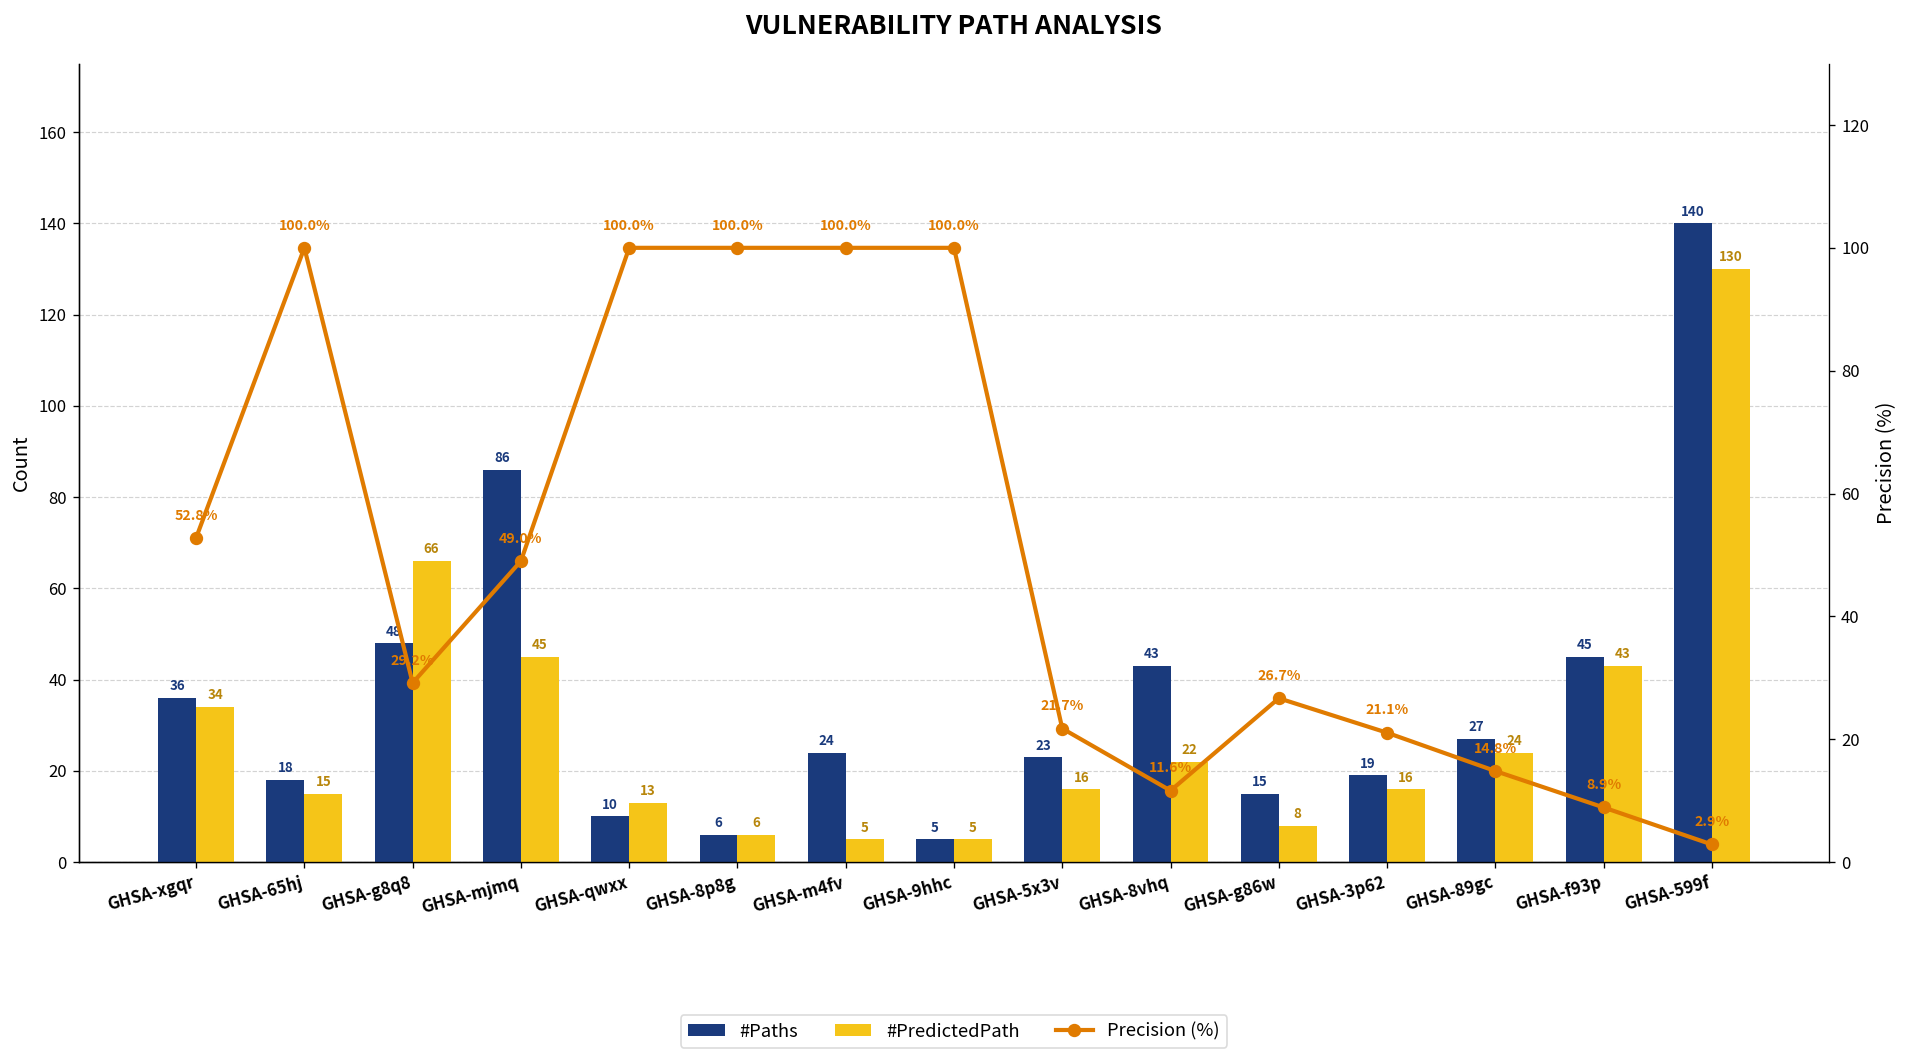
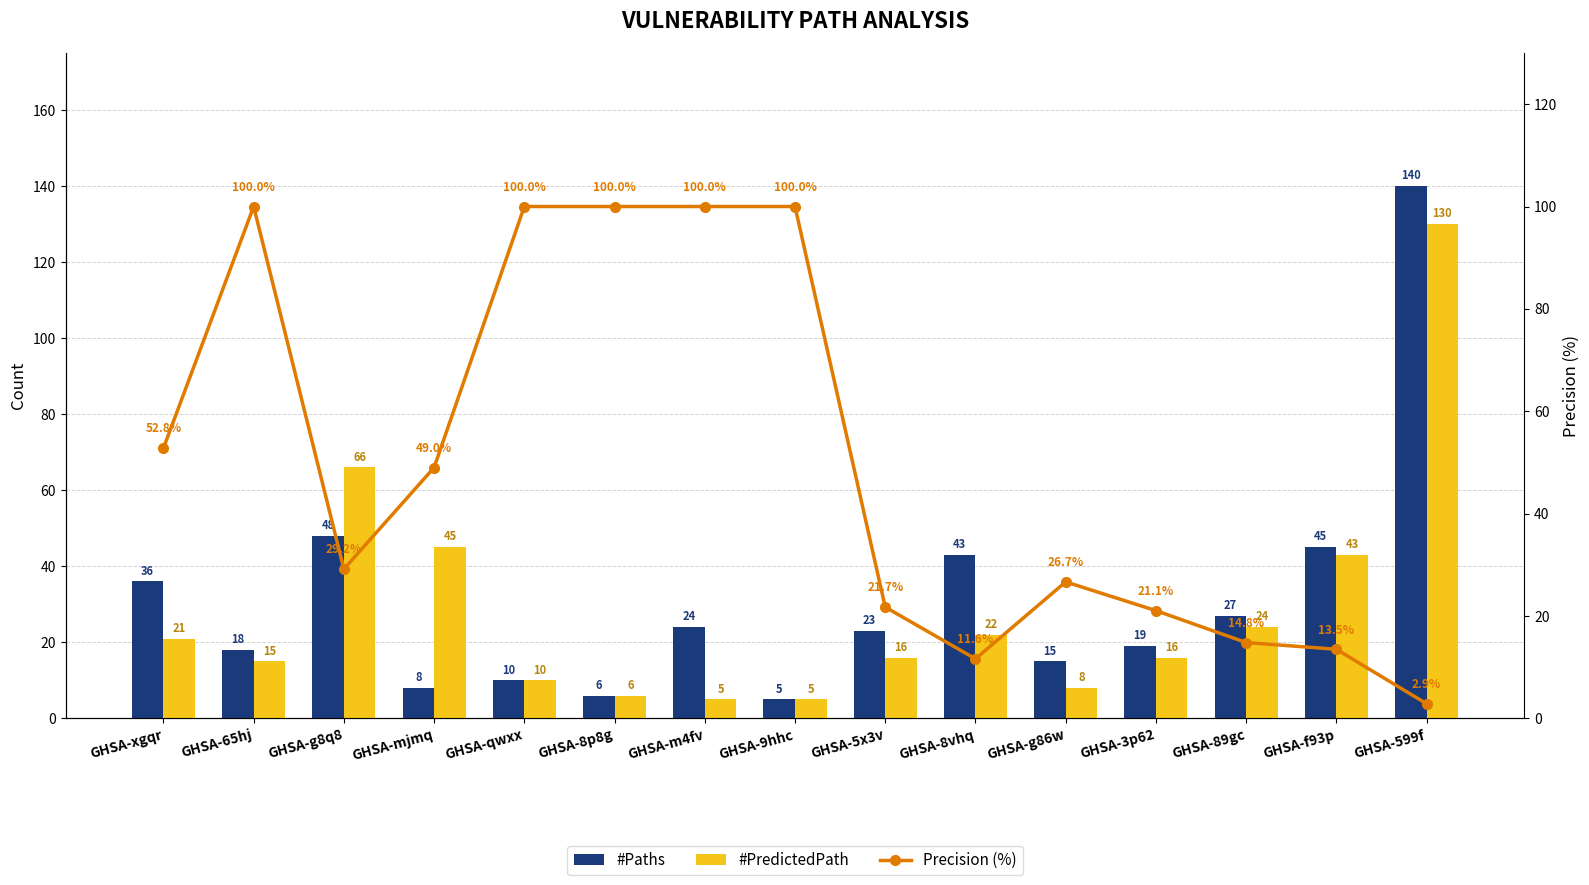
  {
    "#Paths": {
      "GHSA-xgqr": "36",
      "GHSA-65hj": "18",
      "GHSA-g8q8": "48",
-     "GHSA-mjmq": "86",
+     "GHSA-mjmq": "8",
      "GHSA-qwxx": "10",
      "GHSA-8p8g": "6",
      "GHSA-m4fv": "24",
      "GHSA-9hhc": "5",
      "GHSA-5x3v": "23",
      "GHSA-8vhq": "43",
      "GHSA-g86w": "15",
      "GHSA-3p62": "19",
      "GHSA-89gc": "27",
      "GHSA-f93p": "45",
      "GHSA-599f": "140"
    },
    "#PredictedPath": {
-     "GHSA-xgqr": "34",
+     "GHSA-xgqr": "21",
      "GHSA-65hj": "15",
      "GHSA-g8q8": "66",
      "GHSA-mjmq": "45",
-     "GHSA-qwxx": "13",
+     "GHSA-qwxx": "10",
      "GHSA-8p8g": "6",
      "GHSA-m4fv": "5",
      "GHSA-9hhc": "5",
      "GHSA-5x3v": "16",
      "GHSA-8vhq": "22",
      "GHSA-g86w": "8",
      "GHSA-3p62": "16",
      "GHSA-f93p": "43",
      "GHSA-599f": "130"
    },
    "Precision (%)": {
      "GHSA-xgqr": "52.8%",
      "GHSA-65hj": "100.0%",
      "GHSA-g8q8": "29.2%",
      "GHSA-mjmq": "49.0%",
      "GHSA-qwxx": "100.0%",
      "GHSA-8p8g": "100.0%",
      "GHSA-m4fv": "100.0%",
      "GHSA-9hhc": "100.0%",
      "GHSA-5x3v": "21.7%",
      "GHSA-8vhq": "11.6%",
      "GHSA-g86w": "26.7%",
      "GHSA-3p62": "21.1%",
      "GHSA-89gc": "14.8%",
-     "GHSA-f93p": "8.9%",
+     "GHSA-f93p": "13.5%",
      "GHSA-599f": "2.9%"
    }
  }
